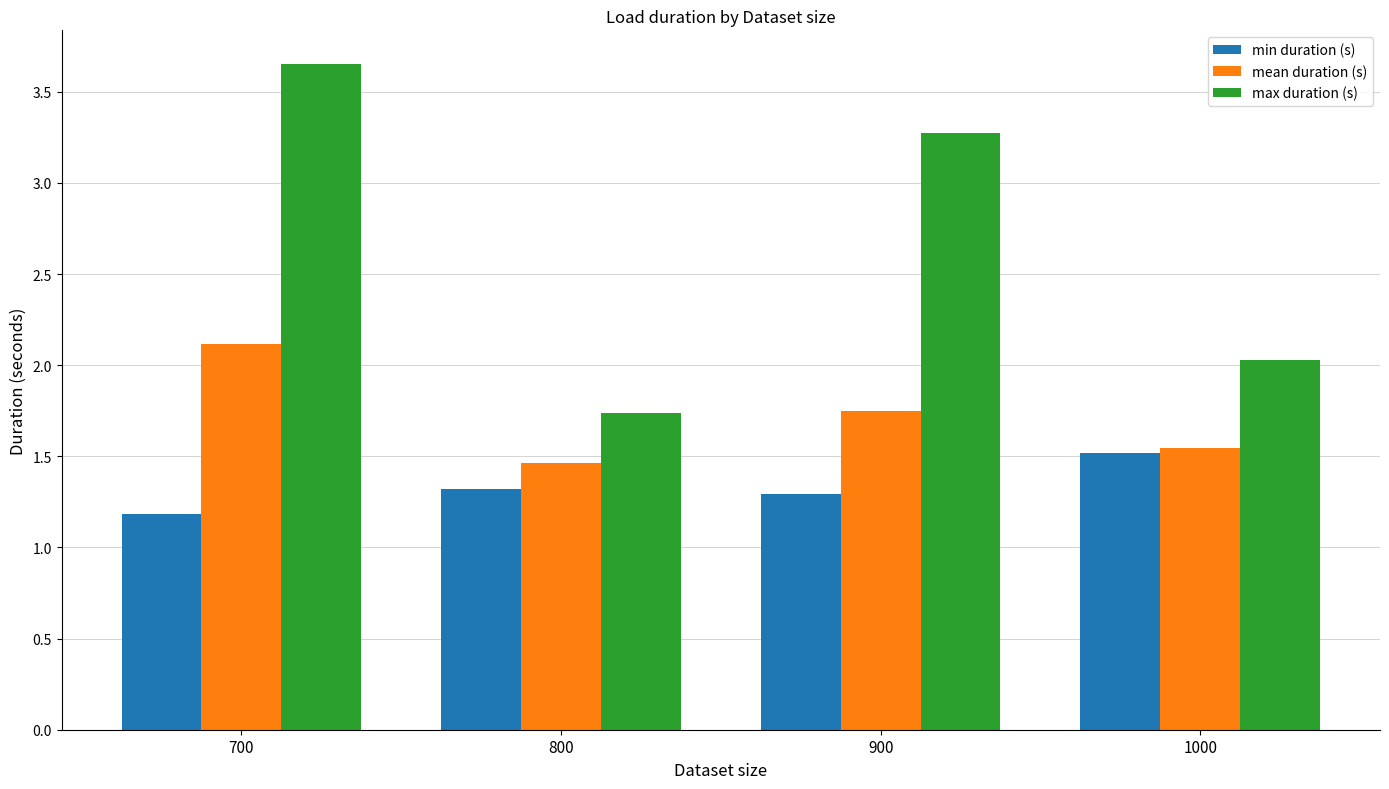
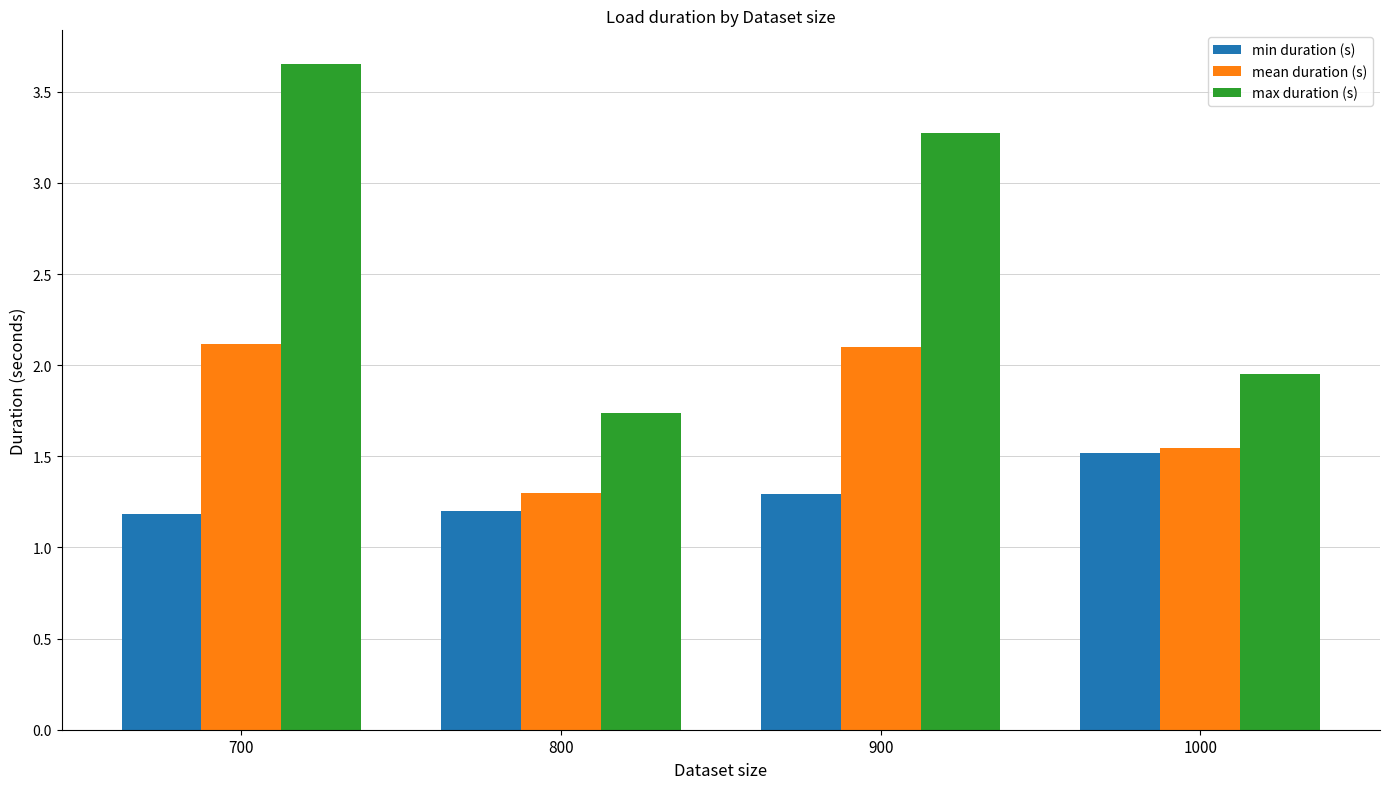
  {
    "min duration (s)": {
      "700": 1.18,
-     "800": 1.32,
+     "800": 1.20,
      "900": 1.29,
      "1000": 1.52
    },
    "mean duration (s)": {
      "700": 2.12,
-     "800": 1.46,
-     "900": 1.75,
+     "800": 1.30,
+     "900": 2.10,
      "1000": 1.54
    },
    "max duration (s)": {
      "700": 3.65,
      "800": 1.74,
      "900": 3.27,
-     "1000": 2.03
+     "1000": 1.95
    }
  }
